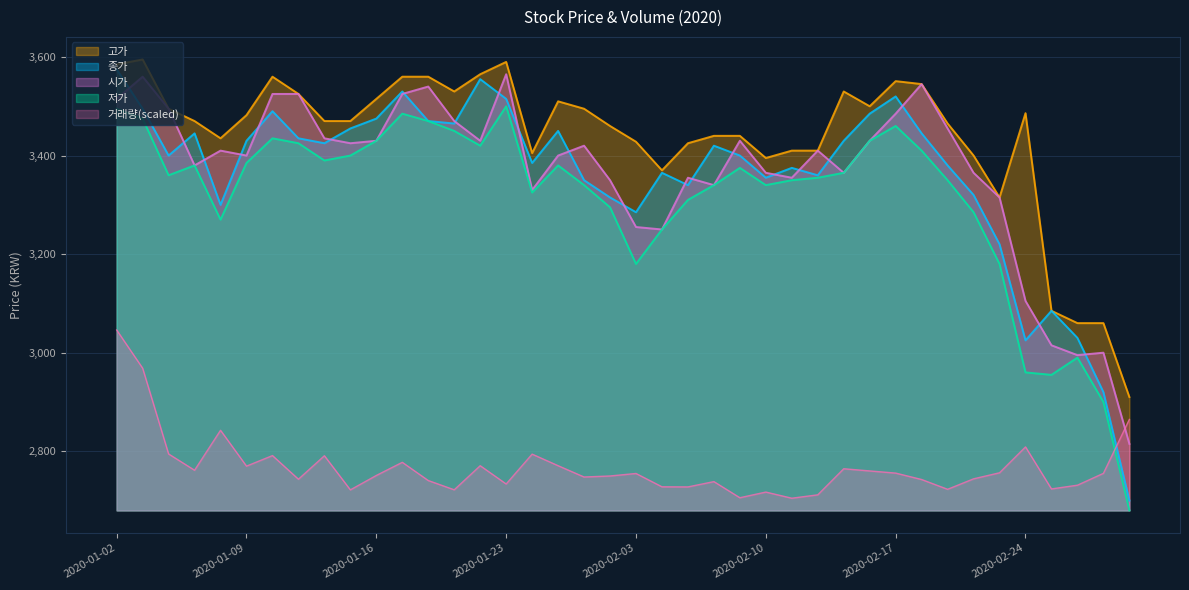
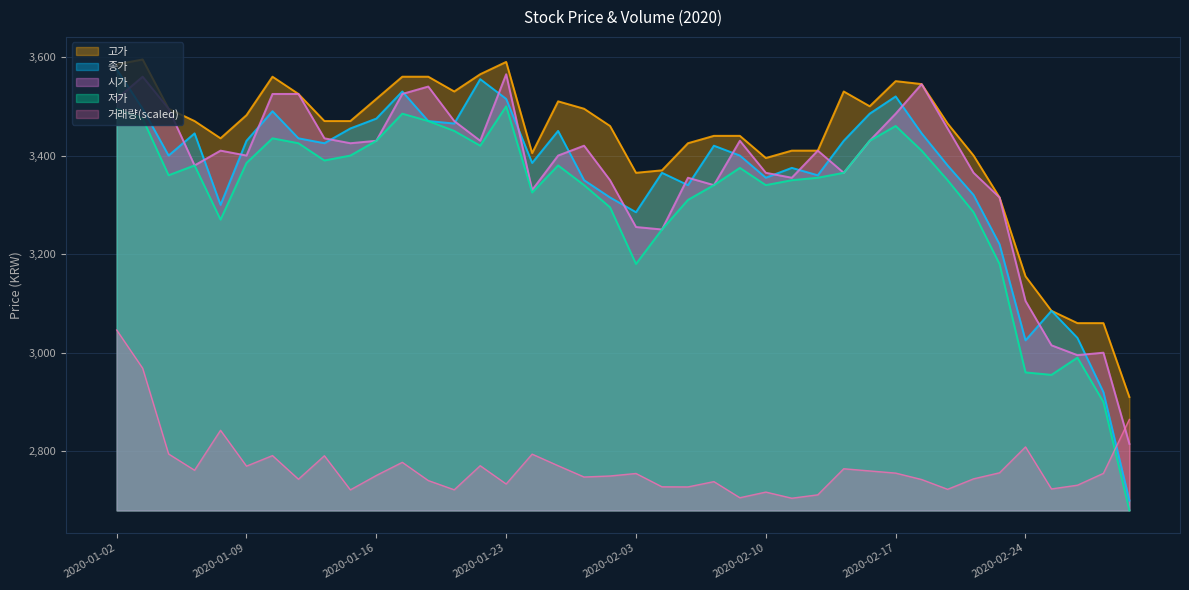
  {
    "고가": {
      "2020-01-09": "3,480",
      "2020-01-16": "3,520",
      "2020-01-23": "3,590",
-     "2020-02-03": "3,430",
+     "2020-02-03": "3,370",
      "2020-02-10": "3,400",
      "2020-02-17": "3,550",
-     "2020-02-24": "3,490"
+     "2020-02-24": "3,160"
    }
  }
